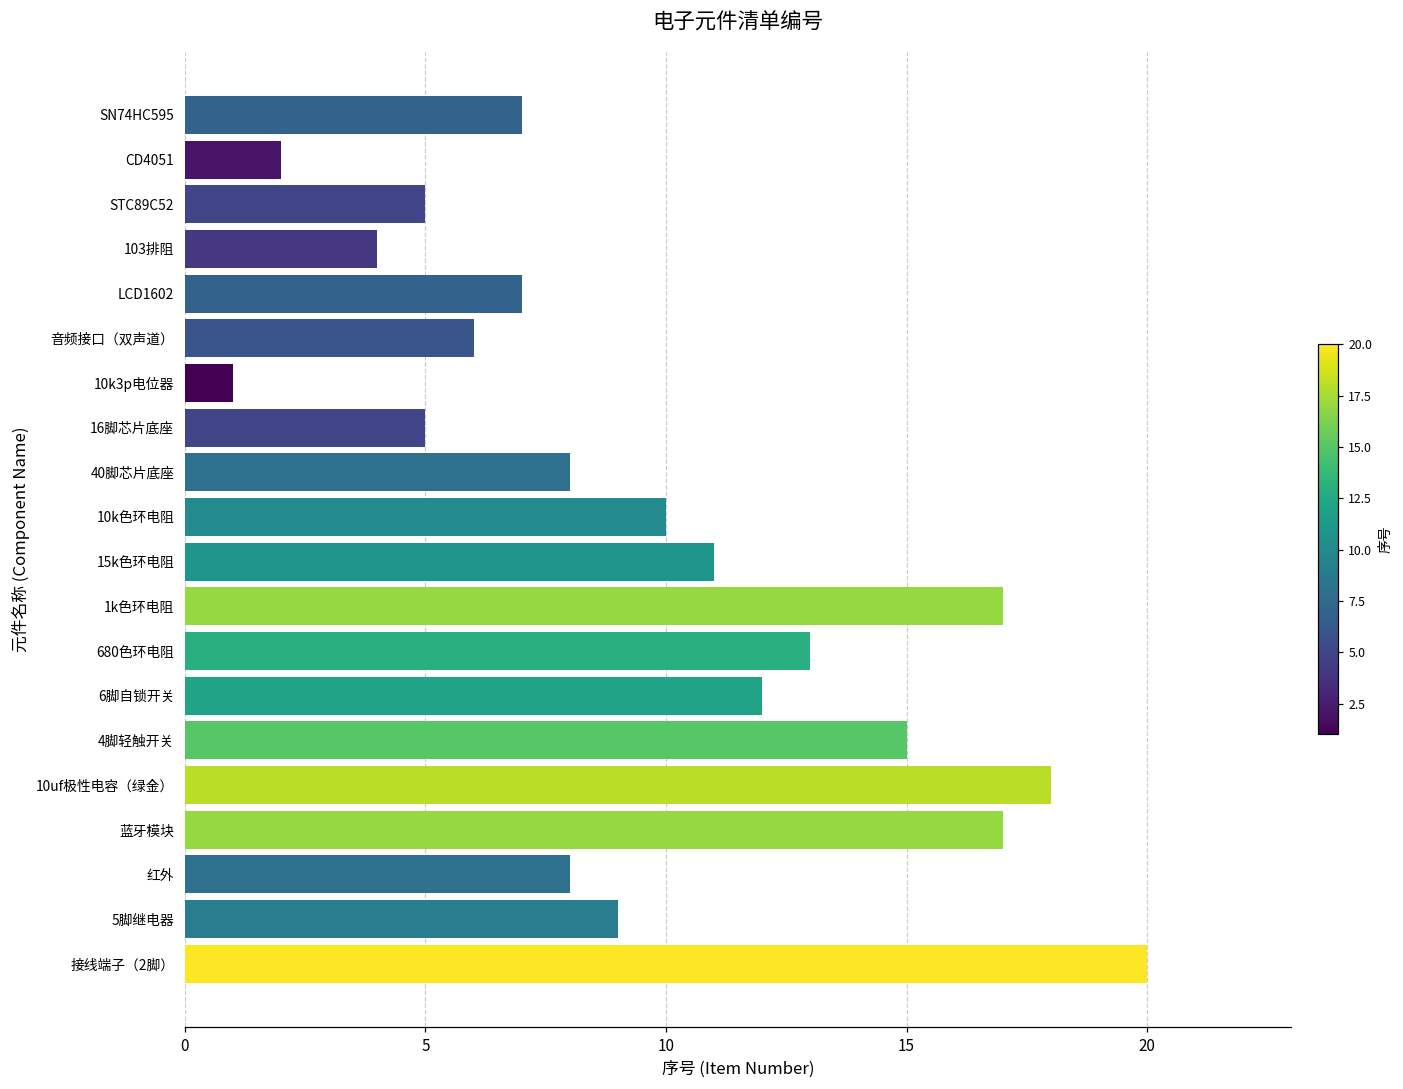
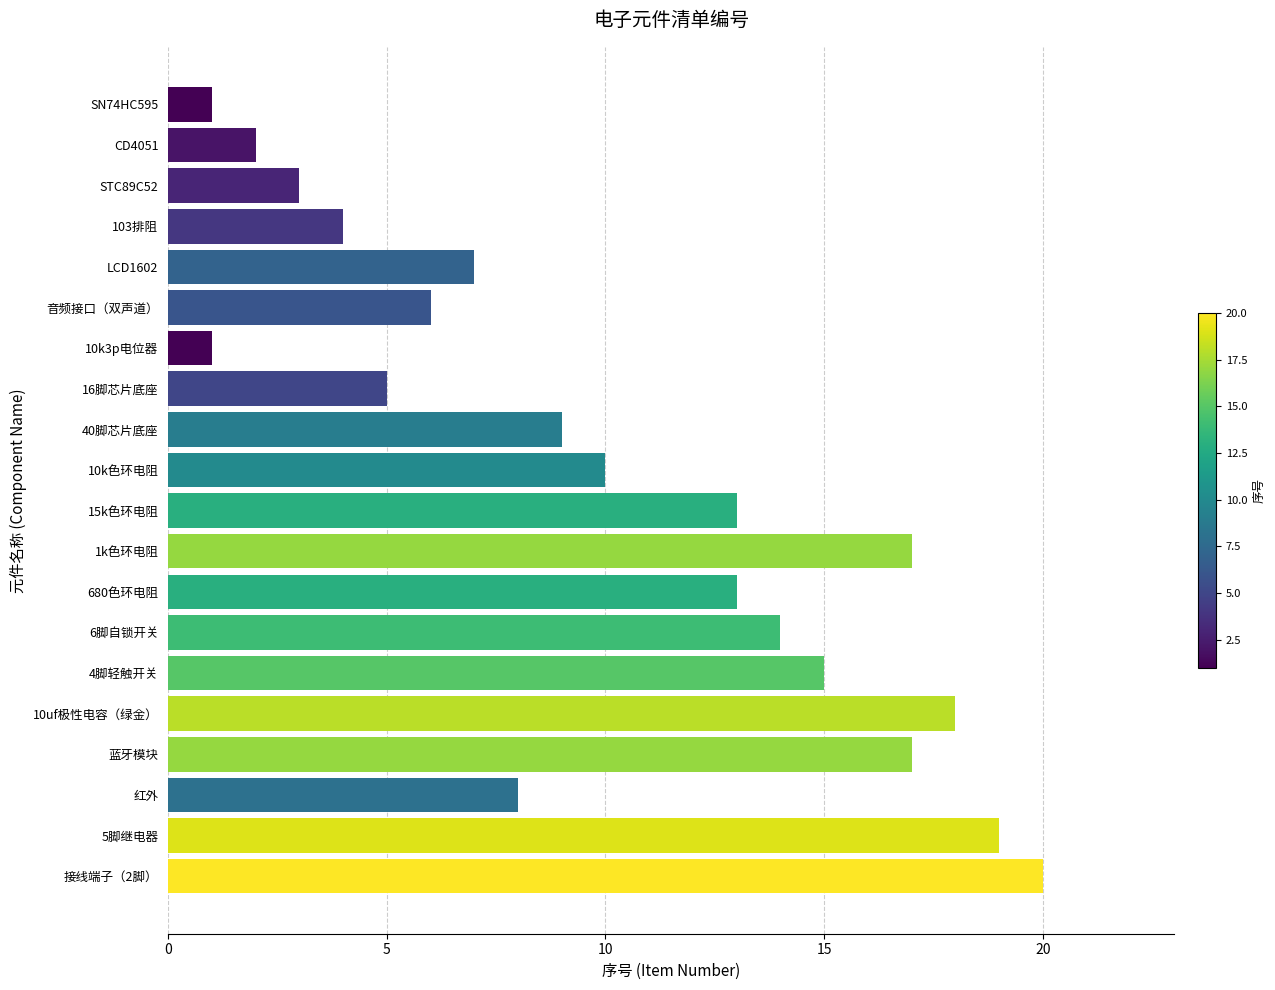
  {
-   "SN74HC595": 7,
+   "SN74HC595": 1,
    "CD4051": 2,
-   "STC89C52": 5,
+   "STC89C52": 3,
    "103排阻": 4,
    "LCD1602": 7,
    "音频接口（双声道）": 6,
    "10k3p电位器": 1,
    "16脚芯片底座": 5,
-   "40脚芯片底座": 8,
+   "40脚芯片底座": 9,
    "10k色环电阻": 10,
-   "15k色环电阻": 11,
+   "15k色环电阻": 13,
    "1k色环电阻": 17,
    "680色环电阻": 13,
-   "6脚自锁开关": 12,
+   "6脚自锁开关": 14,
    "4脚轻触开关": 15,
    "10uf极性电容（绿金）": 18,
    "蓝牙模块": 17,
    "红外": 8,
-   "5脚继电器": 9,
+   "5脚继电器": 19,
    "接线端子（2脚）": 20
  }
